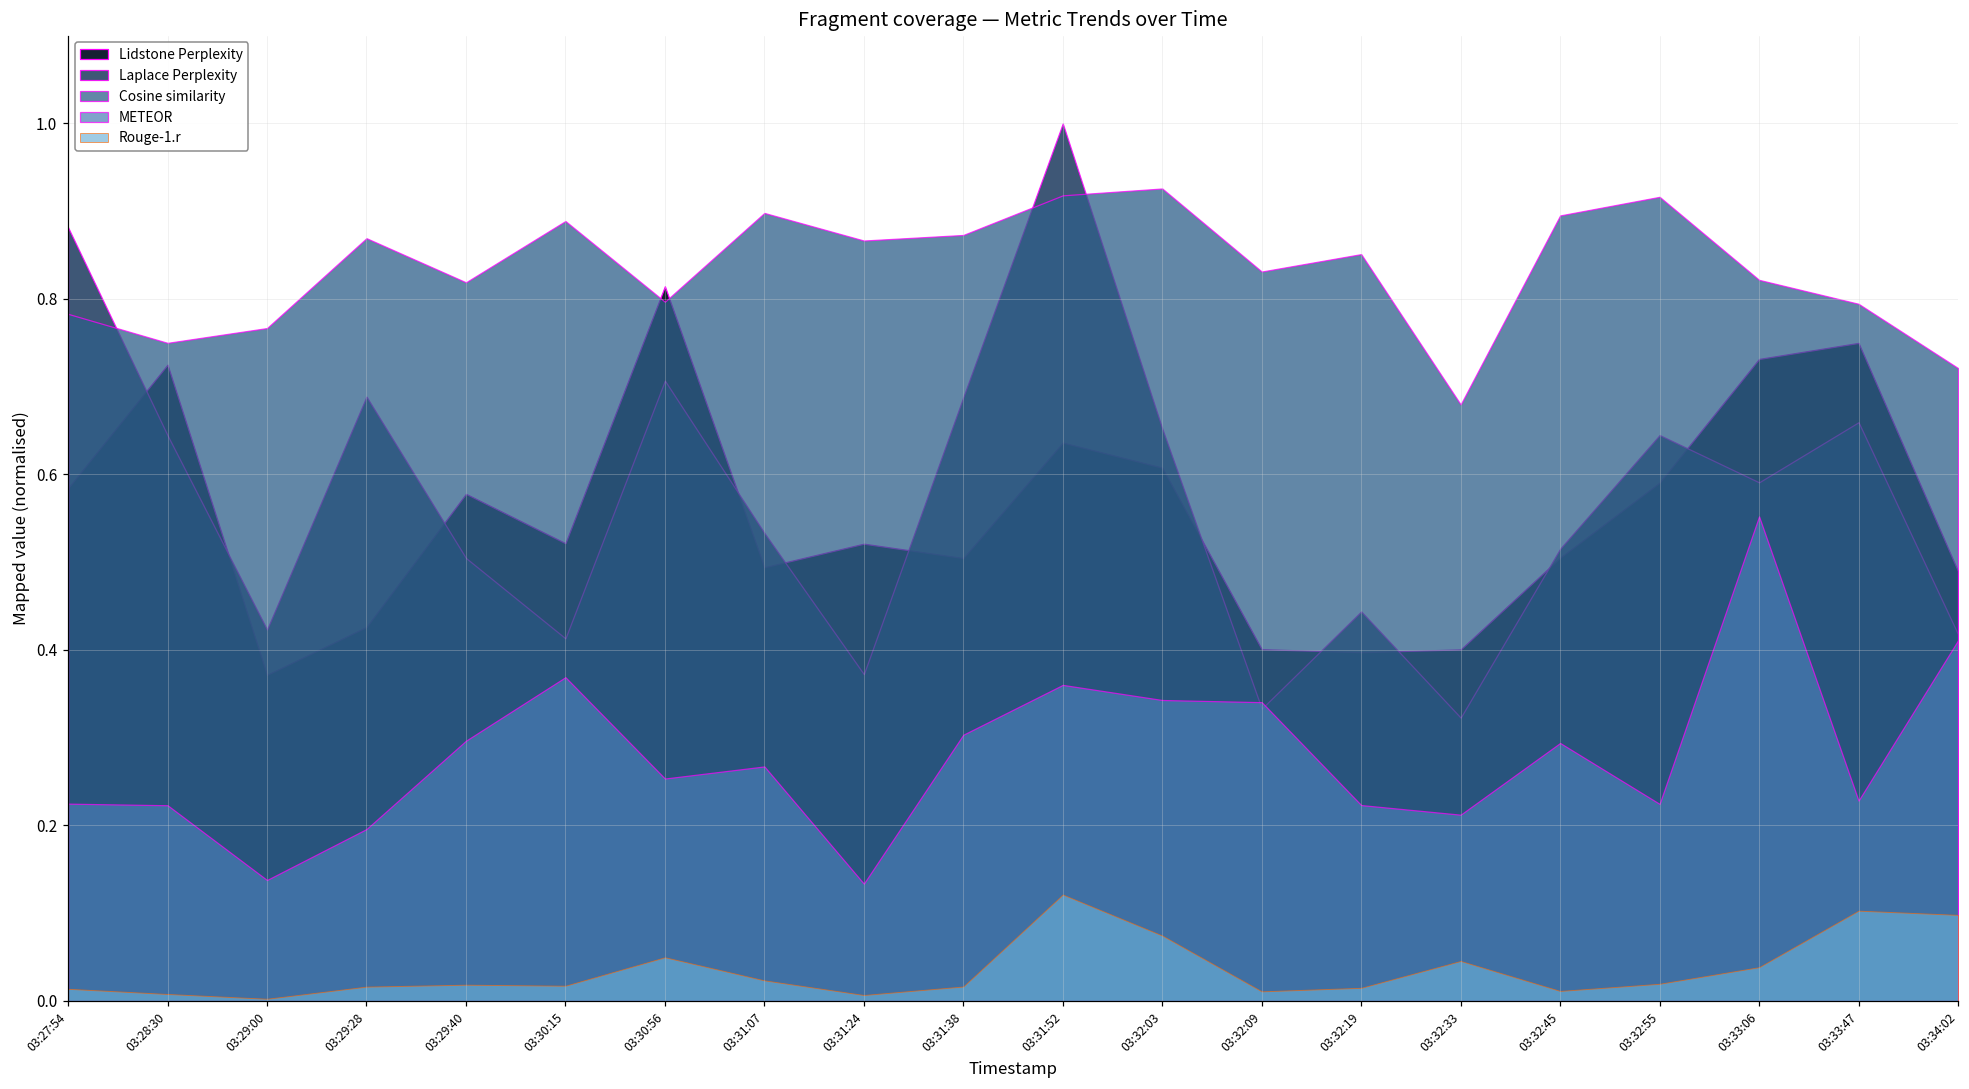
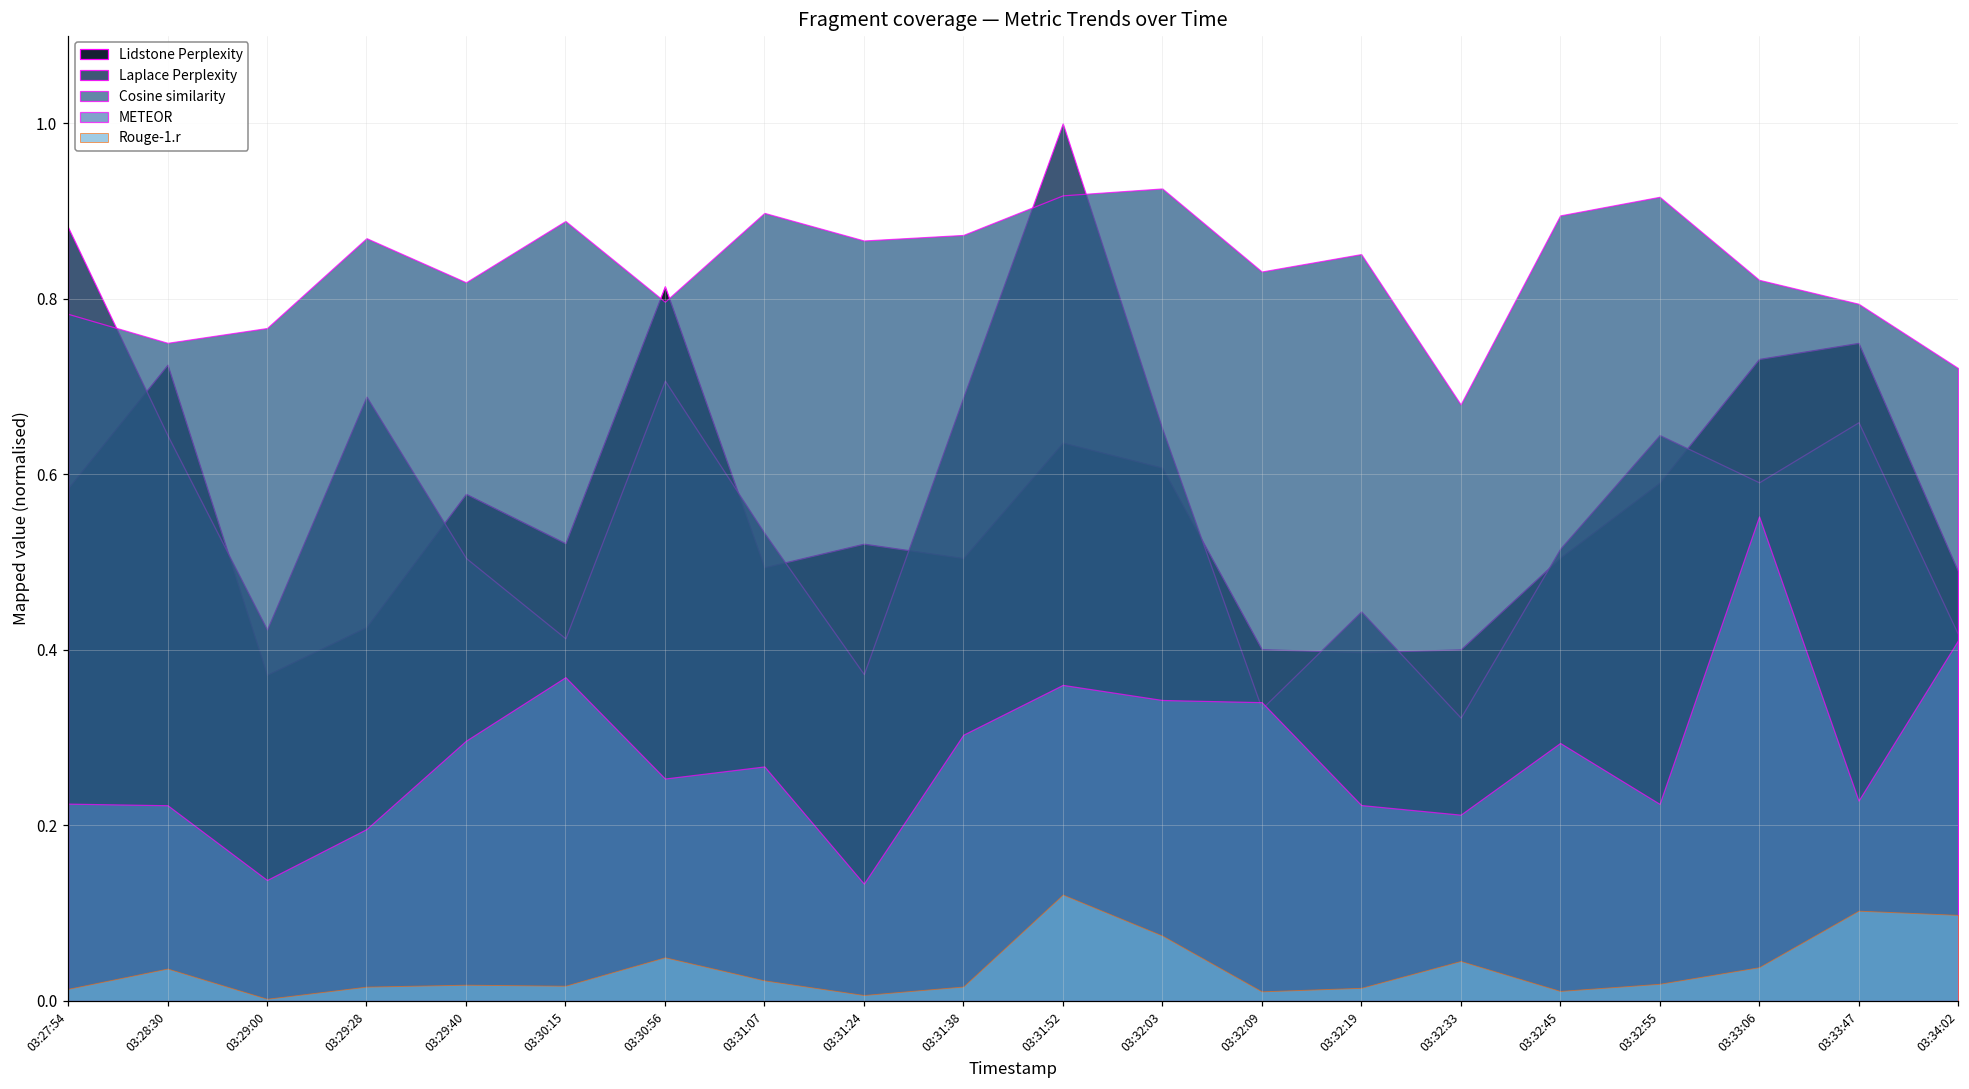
  {
    "Rouge-1.r": {
      "03:27:54": 0.01,
-     "03:28:30": 0.01,
+     "03:28:30": 0.04,
      "03:29:28": 0.02,
      "03:29:40": 0.02,
      "03:30:15": 0.02,
      "03:30:56": 0.05,
      "03:31:07": 0.02,
      "03:31:24": 0.01,
      "03:31:38": 0.02,
      "03:31:52": 0.12,
      "03:32:03": 0.07,
      "03:32:09": 0.01,
      "03:32:19": 0.02,
      "03:32:33": 0.05,
      "03:32:45": 0.01,
      "03:32:55": 0.02,
      "03:33:06": 0.04,
      "03:33:47": 0.10,
      "03:34:02": 0.10
    }
  }
